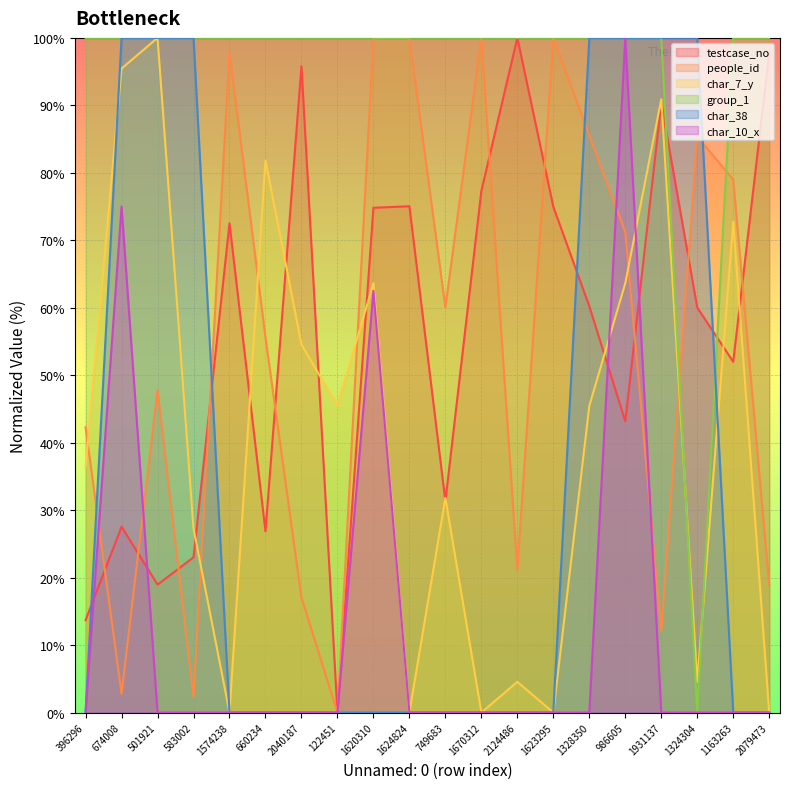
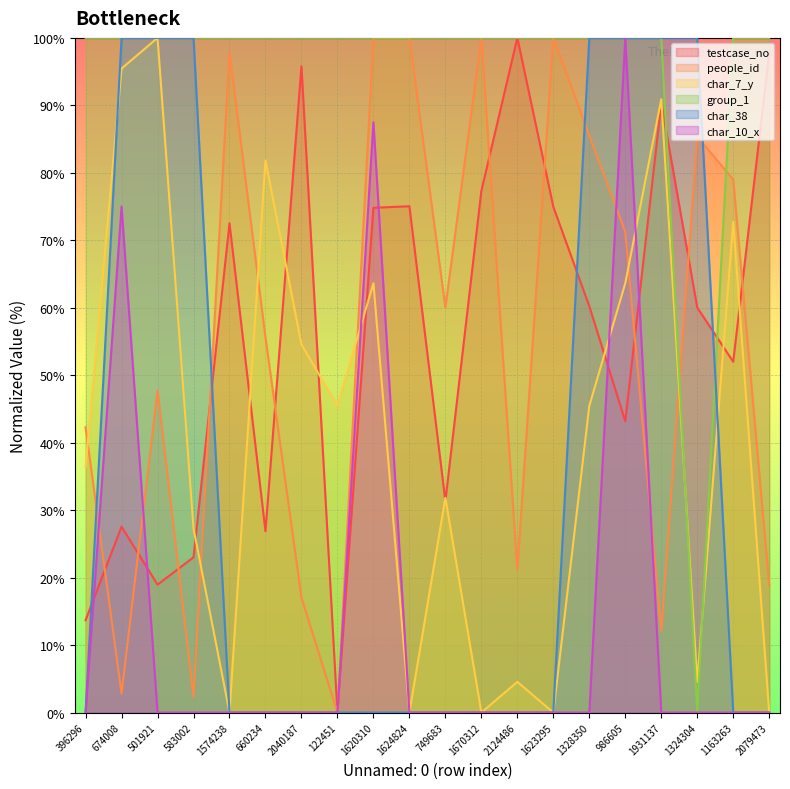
  {
    "group_1": {
      "396296": "100%",
      "1574238": "100%",
      "660234": "100%",
      "2040187": "100%",
      "122451": "100%",
      "749683": "100%",
      "1163263": "100%",
      "2079473": "100%"
    },
    "char_38": {
      "1620310": "0%",
      "1324304": "100%"
    },
    "char_10_x": {
      "674008": "75%",
      "501921": "0%",
      "583002": "0%",
-     "1620310": "63%",
+     "1620310": "88%",
      "1328350": "0%",
      "1931137": "0%"
    }
  }
